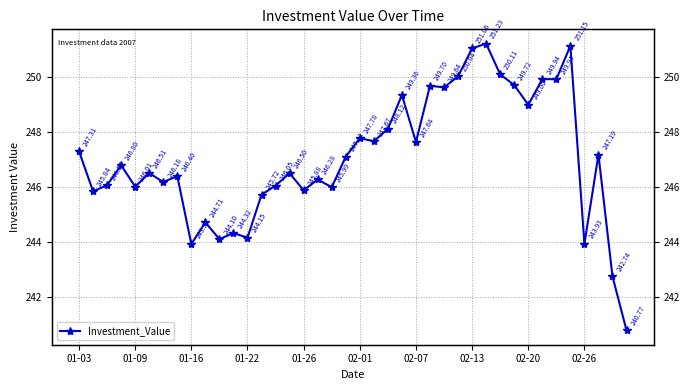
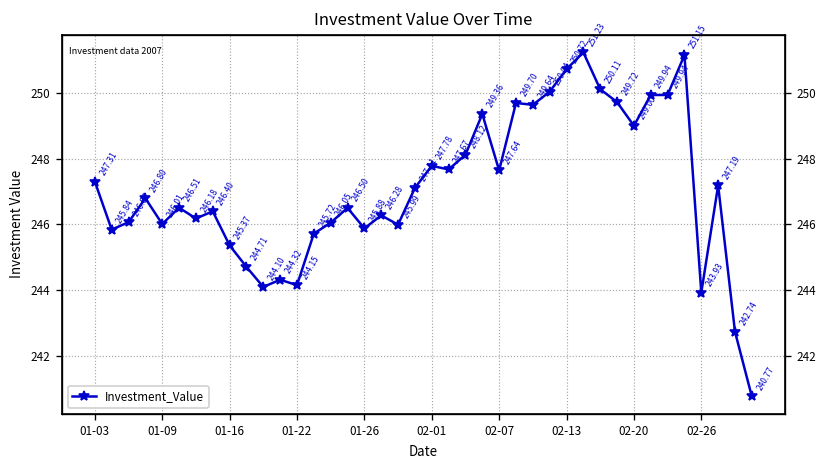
  {
    "01-03": 247.31,
-   "01-16": 243.92,
+   "01-16": 245.37,
    "02-07": 247.64,
-   "02-13": 251.06,
+   "02-13": 250.72,
    "02-26": 243.93
  }
